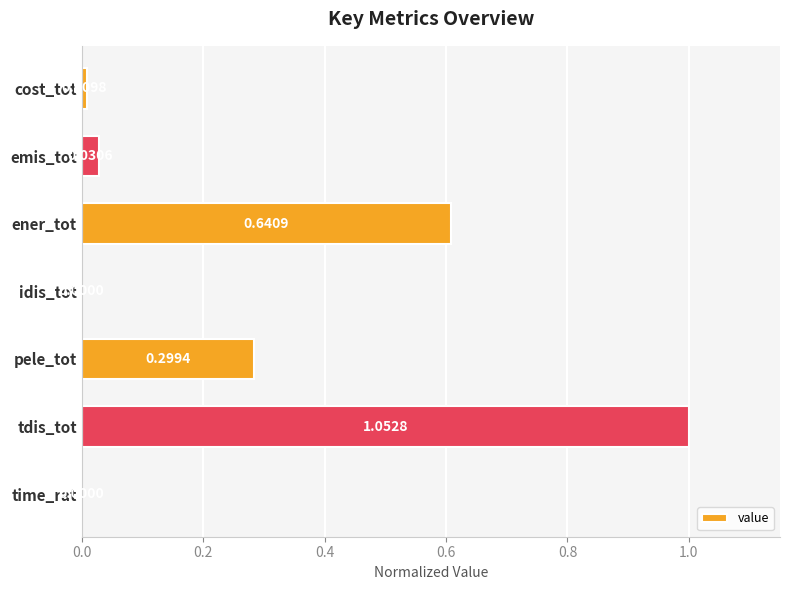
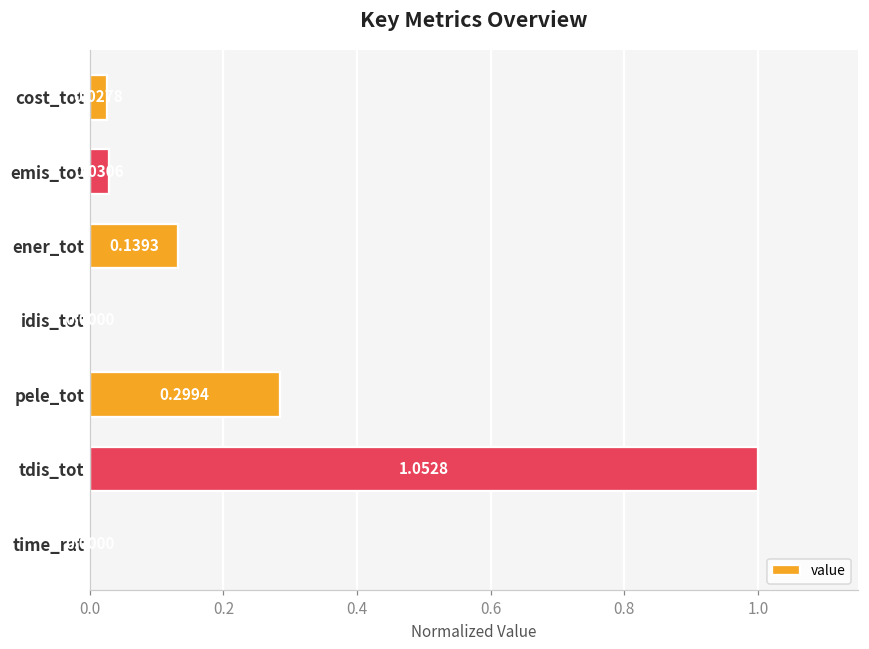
  {
-   "cost_tot": 0.01,
-   "ener_tot": 0.6409
+   "cost_tot": 0.03,
+   "ener_tot": 0.1393
  }
